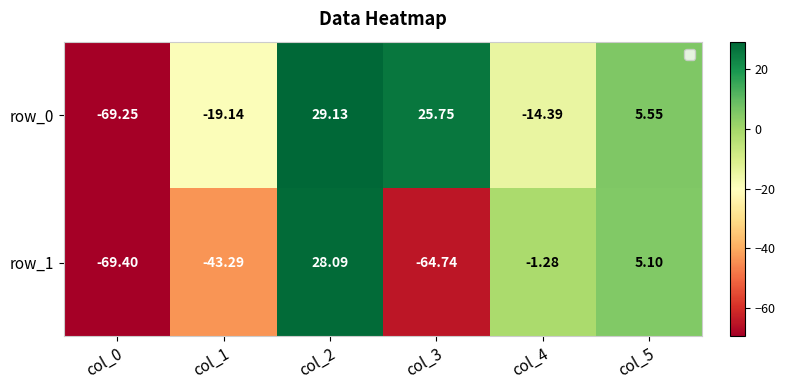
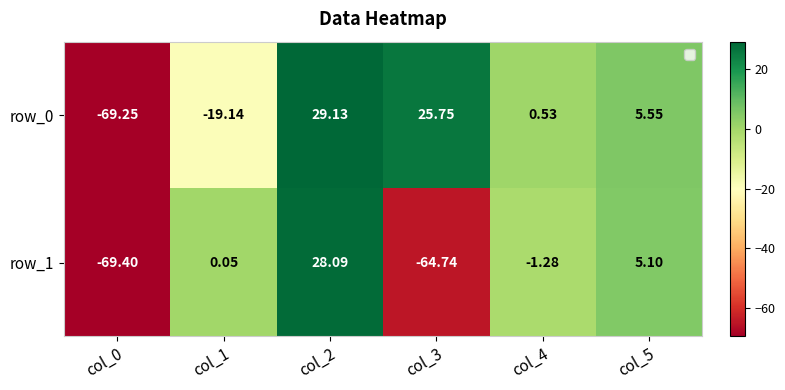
  {
    "row_0": {
      "col_0": -69.25,
      "col_1": -19.14,
      "col_2": 29.13,
      "col_3": 25.75,
-     "col_4": -14.39,
+     "col_4": 0.53,
      "col_5": 5.55
    },
    "row_1": {
      "col_0": -69.40,
-     "col_1": -43.29,
+     "col_1": 0.05,
      "col_2": 28.09,
      "col_3": -64.74,
      "col_4": -1.28,
      "col_5": 5.10
    }
  }
